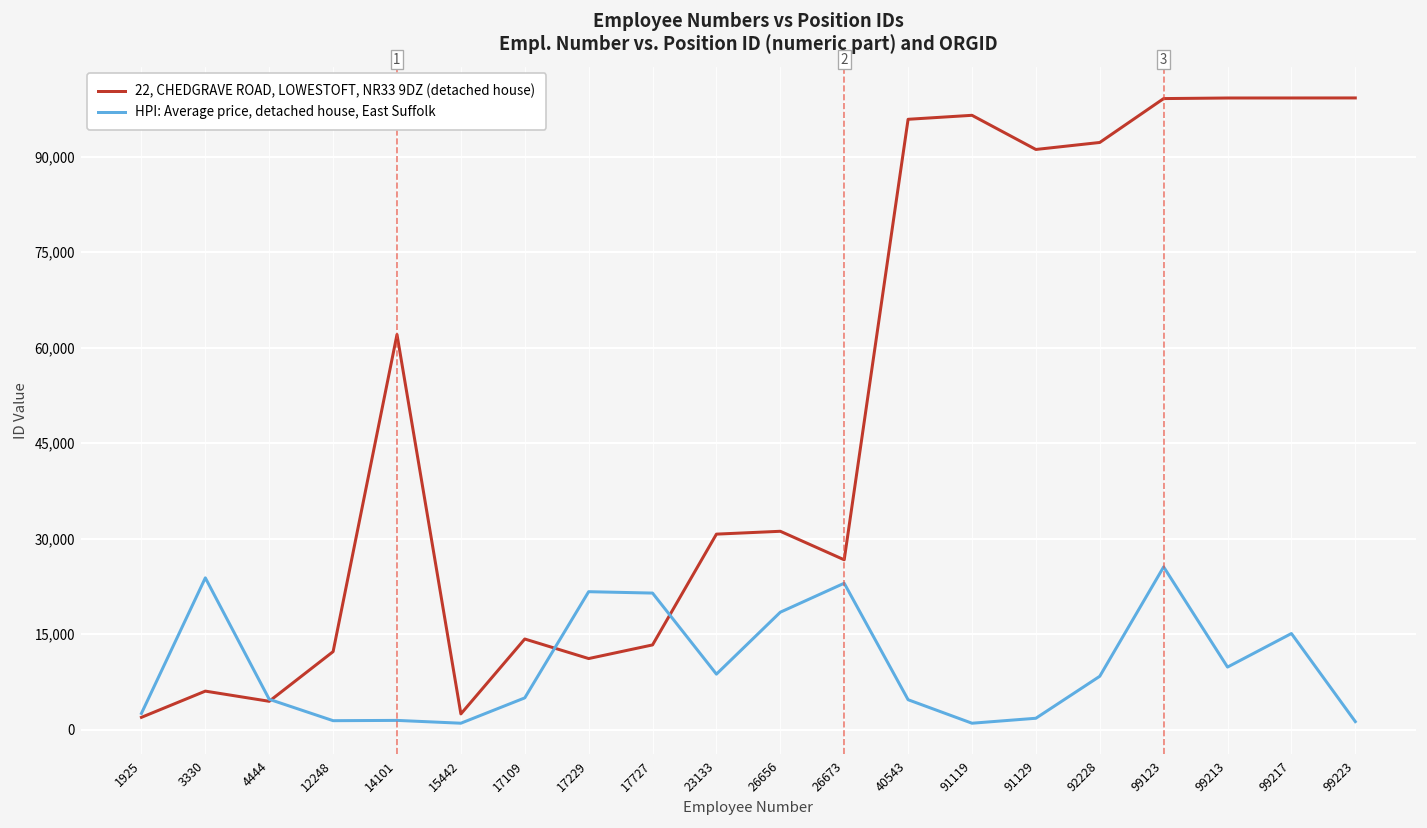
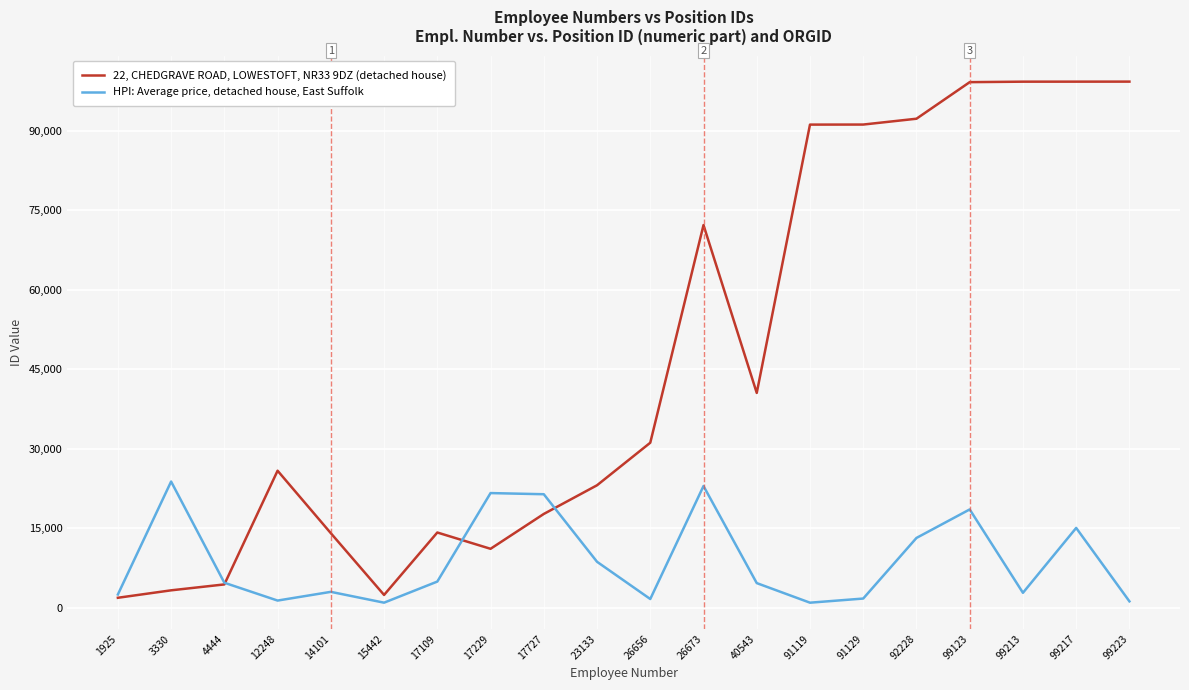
  {
    "22, CHEDGRAVE ROAD, LOWESTOFT, NR33 9DZ (detached house)": {
      "1925": "2,000",
-     "3330": "6,000",
-     "12248": "12,000",
-     "14101": "62,000",
+     "3330": "3,000",
+     "12248": "26,000",
+     "14101": "14,000",
      "15442": "2,000",
      "17109": "14,000",
      "17229": "11,000",
-     "17727": "13,000",
-     "23133": "31,000",
+     "17727": "18,000",
+     "23133": "23,000",
      "26656": "31,000",
-     "26673": "27,000",
-     "40543": "96,000",
-     "91119": "96,000",
+     "26673": "72,000",
+     "40543": "41,000",
+     "91119": "91,000",
      "91129": "91,000",
      "92228": "92,000",
      "99123": "99,000",
      "99213": "99,000",
      "99217": "99,000",
      "99223": "99,000"
    },
    "HPI: Average price, detached house, East Suffolk": {
      "1925": "3,000",
      "3330": "24,000",
      "12248": "1,000",
-     "14101": "1,000",
+     "14101": "3,000",
      "15442": "1,000",
      "17109": "5,000",
      "17229": "22,000",
      "17727": "21,000",
      "23133": "9,000",
-     "26656": "18,000",
+     "26656": "2,000",
      "26673": "23,000",
      "40543": "5,000",
      "91119": "1,000",
      "91129": "2,000",
-     "92228": "8,000",
-     "99123": "26,000",
-     "99213": "10,000",
+     "92228": "13,000",
+     "99123": "19,000",
+     "99213": "3,000",
      "99217": "15,000",
      "99223": "1,000"
    }
  }
